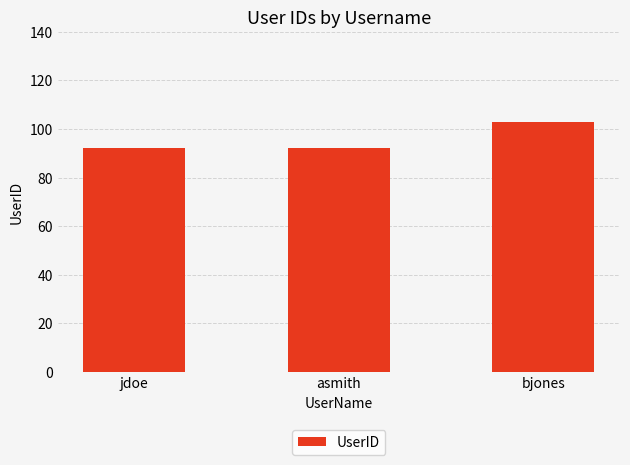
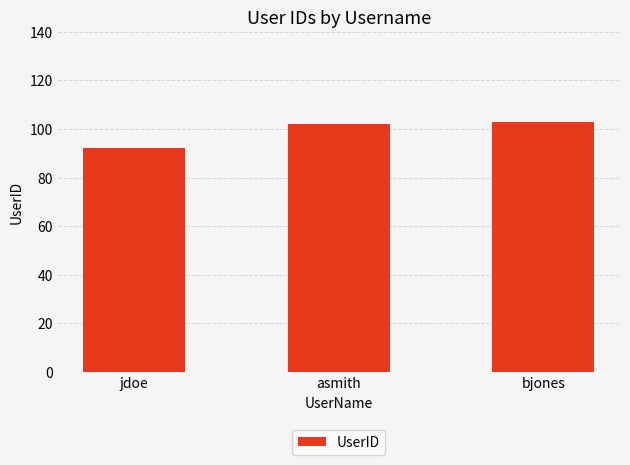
  {
    "jdoe": 92,
-   "asmith": 92,
+   "asmith": 102,
    "bjones": 103
  }
